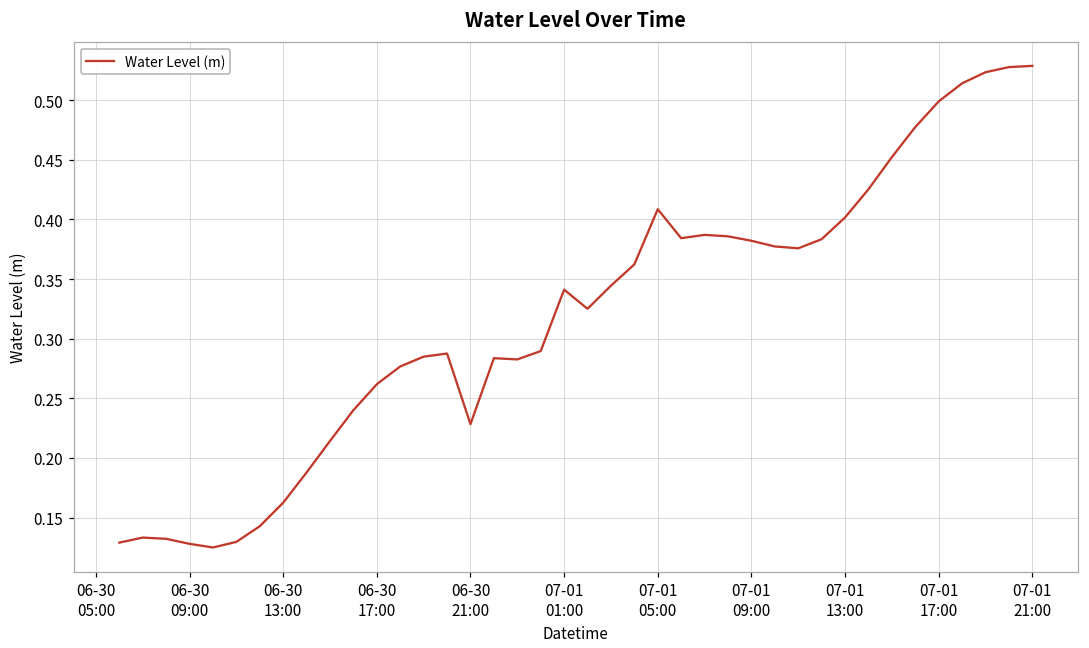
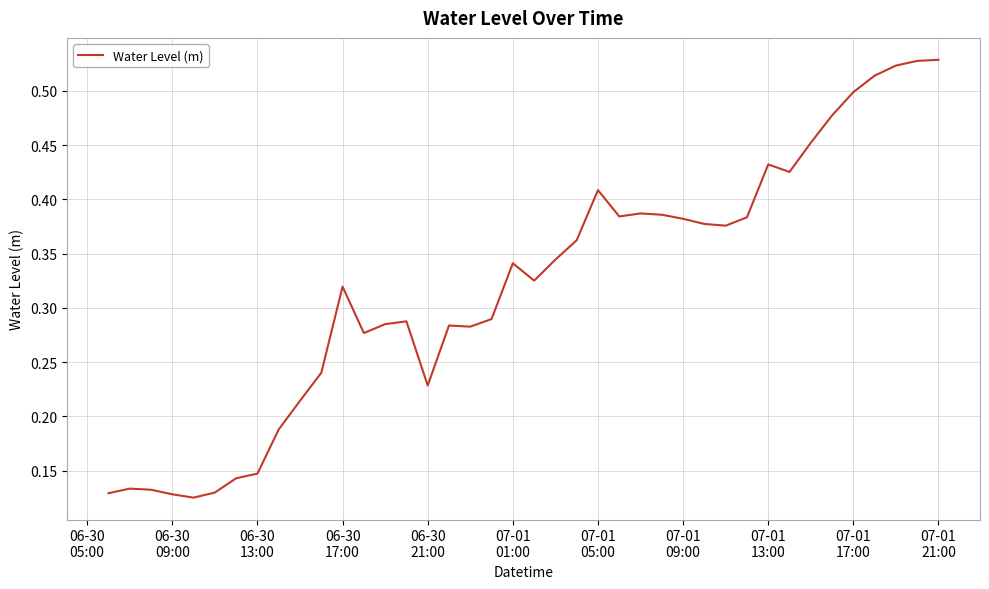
  {
    "06-30 09:00": 0.128,
-   "06-30 13:00": 0.163,
-   "06-30 17:00": 0.262,
+   "06-30 13:00": 0.147,
+   "06-30 17:00": 0.320,
    "06-30 21:00": 0.228,
    "07-01 01:00": 0.341,
    "07-01 05:00": 0.408,
    "07-01 09:00": 0.382,
-   "07-01 13:00": 0.402,
+   "07-01 13:00": 0.432,
    "07-01 17:00": 0.499,
    "07-01 21:00": 0.529
  }
